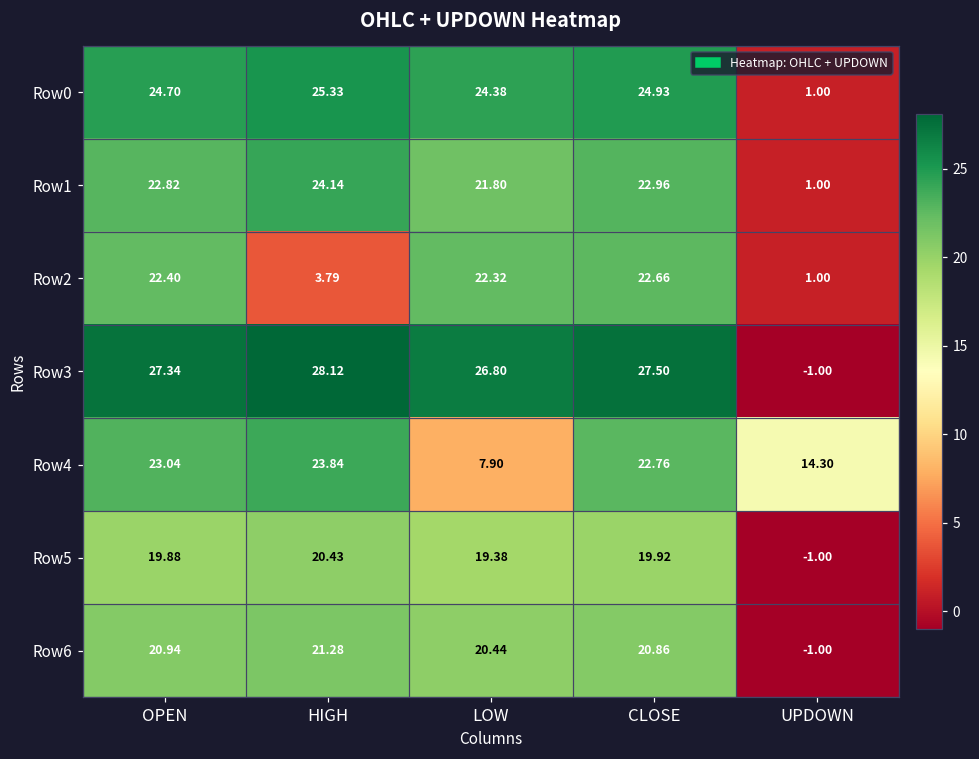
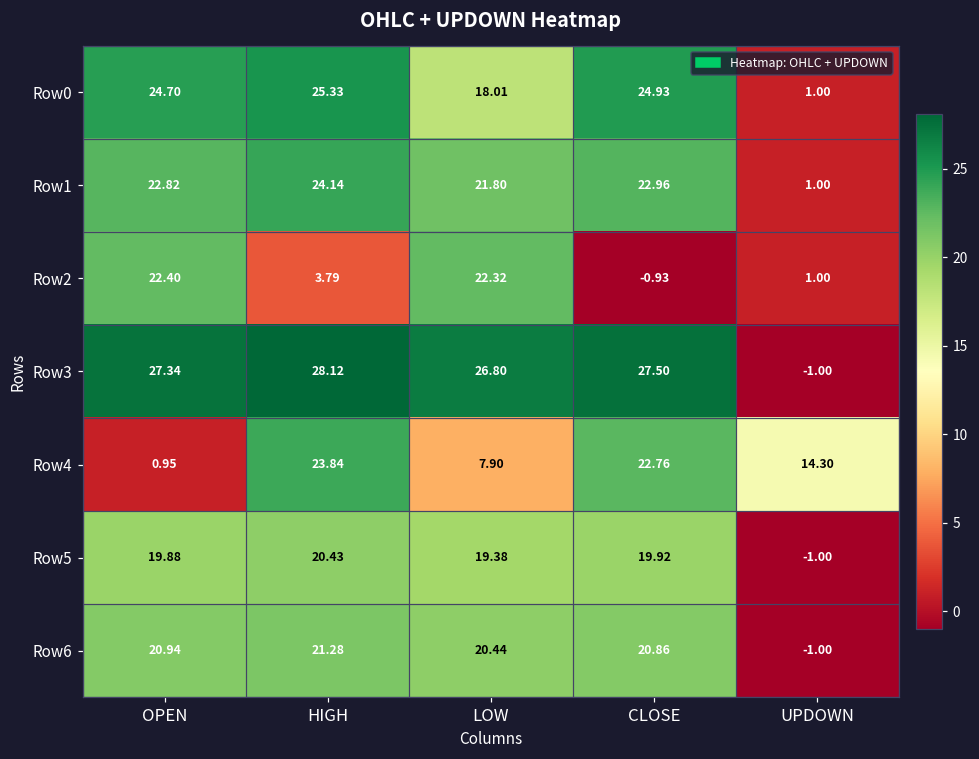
  {
    "Row0": {
      "OPEN": 24.70,
      "HIGH": 25.33,
-     "LOW": 24.38,
+     "LOW": 18.01,
      "CLOSE": 24.93,
      "UPDOWN": 1.00
    },
    "Row1": {
      "OPEN": 22.82,
      "HIGH": 24.14,
      "LOW": 21.80,
      "CLOSE": 22.96,
      "UPDOWN": 1.00
    },
    "Row2": {
      "OPEN": 22.40,
      "HIGH": 3.79,
      "LOW": 22.32,
-     "CLOSE": 22.66,
+     "CLOSE": -0.93,
      "UPDOWN": 1.00
    },
    "Row3": {
      "OPEN": 27.34,
      "HIGH": 28.12,
      "LOW": 26.80,
      "CLOSE": 27.50,
      "UPDOWN": -1.00
    },
    "Row4": {
-     "OPEN": 23.04,
+     "OPEN": 0.95,
      "HIGH": 23.84,
      "LOW": 7.90,
      "CLOSE": 22.76,
      "UPDOWN": 14.30
    },
    "Row5": {
      "OPEN": 19.88,
      "HIGH": 20.43,
      "LOW": 19.38,
      "CLOSE": 19.92,
      "UPDOWN": -1.00
    },
    "Row6": {
      "OPEN": 20.94,
      "HIGH": 21.28,
      "LOW": 20.44,
      "CLOSE": 20.86,
      "UPDOWN": -1.00
    }
  }
